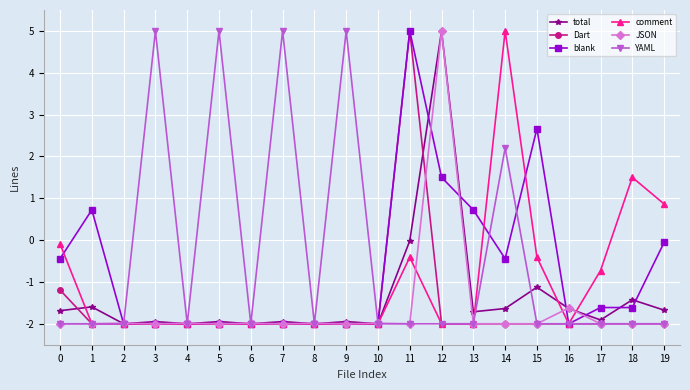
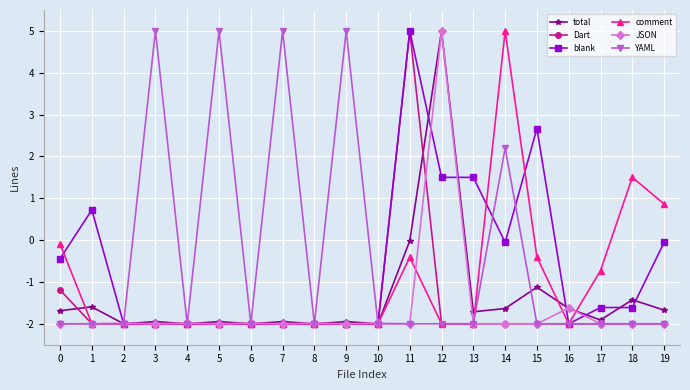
  {
    "total": {
      "0": -1.7,
      "1": -1.6,
      "11": 0.0,
      "13": -1.7,
      "14": -1.6,
      "15": -1.1,
      "17": -1.9,
      "18": -1.4,
      "19": -1.7
    },
    "blank": {
      "0": -0.4,
      "1": 0.7,
      "12": 1.5,
-     "13": 0.7,
-     "14": -0.4,
+     "13": 1.5,
+     "14": -0.1,
      "15": 2.7,
      "17": -1.6,
      "18": -1.6,
      "19": -0.1
    }
  }
